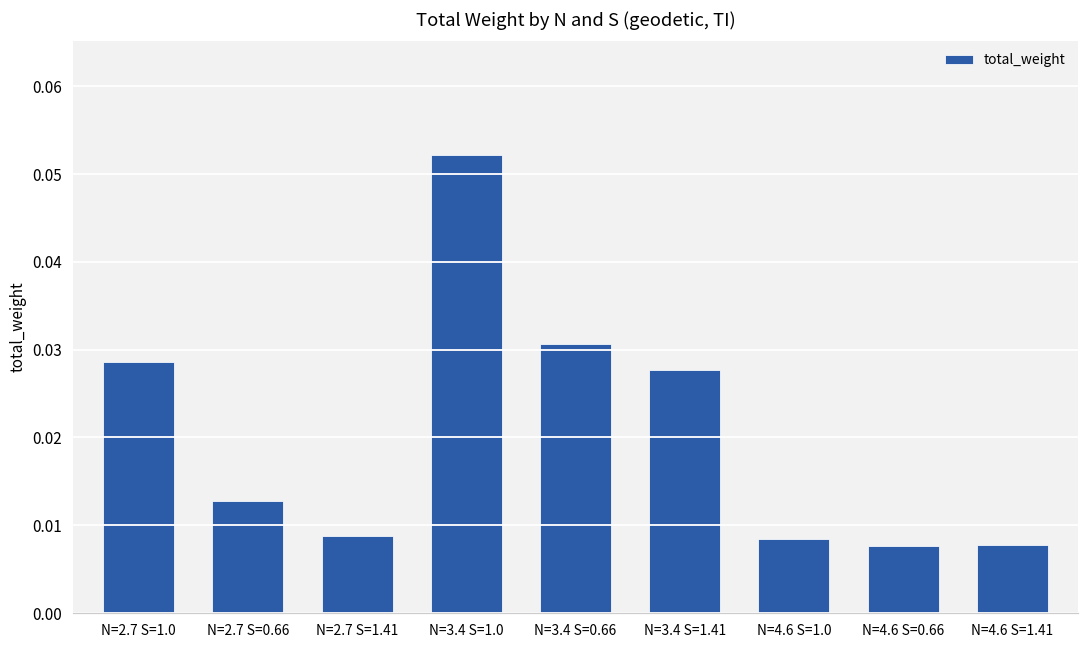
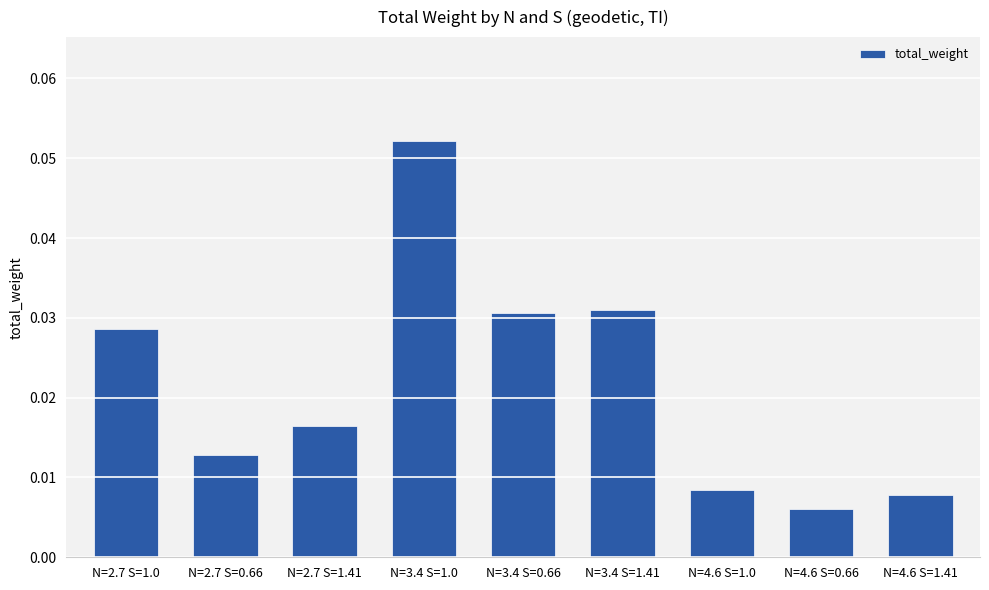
  {
    "N=2.7 S=1.0": 0.029,
    "N=2.7 S=0.66": 0.013,
-   "N=2.7 S=1.41": 0.009,
+   "N=2.7 S=1.41": 0.016,
    "N=3.4 S=1.0": 0.052,
    "N=3.4 S=0.66": 0.031,
-   "N=3.4 S=1.41": 0.028,
+   "N=3.4 S=1.41": 0.031,
    "N=4.6 S=1.0": 0.008,
-   "N=4.6 S=0.66": 0.008,
+   "N=4.6 S=0.66": 0.006,
    "N=4.6 S=1.41": 0.008
  }
